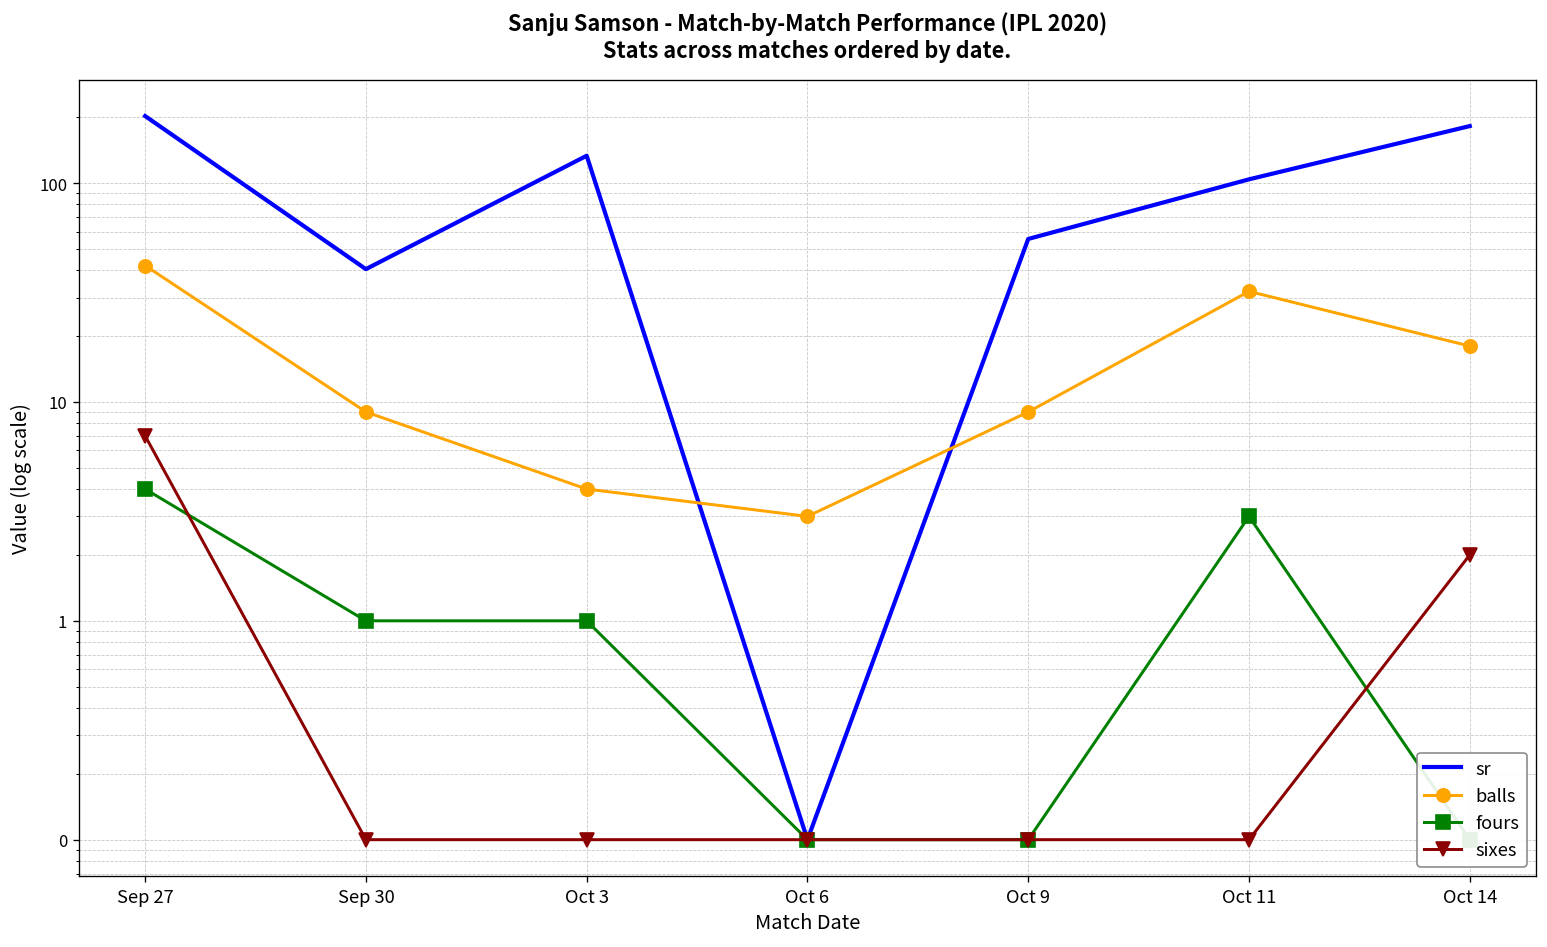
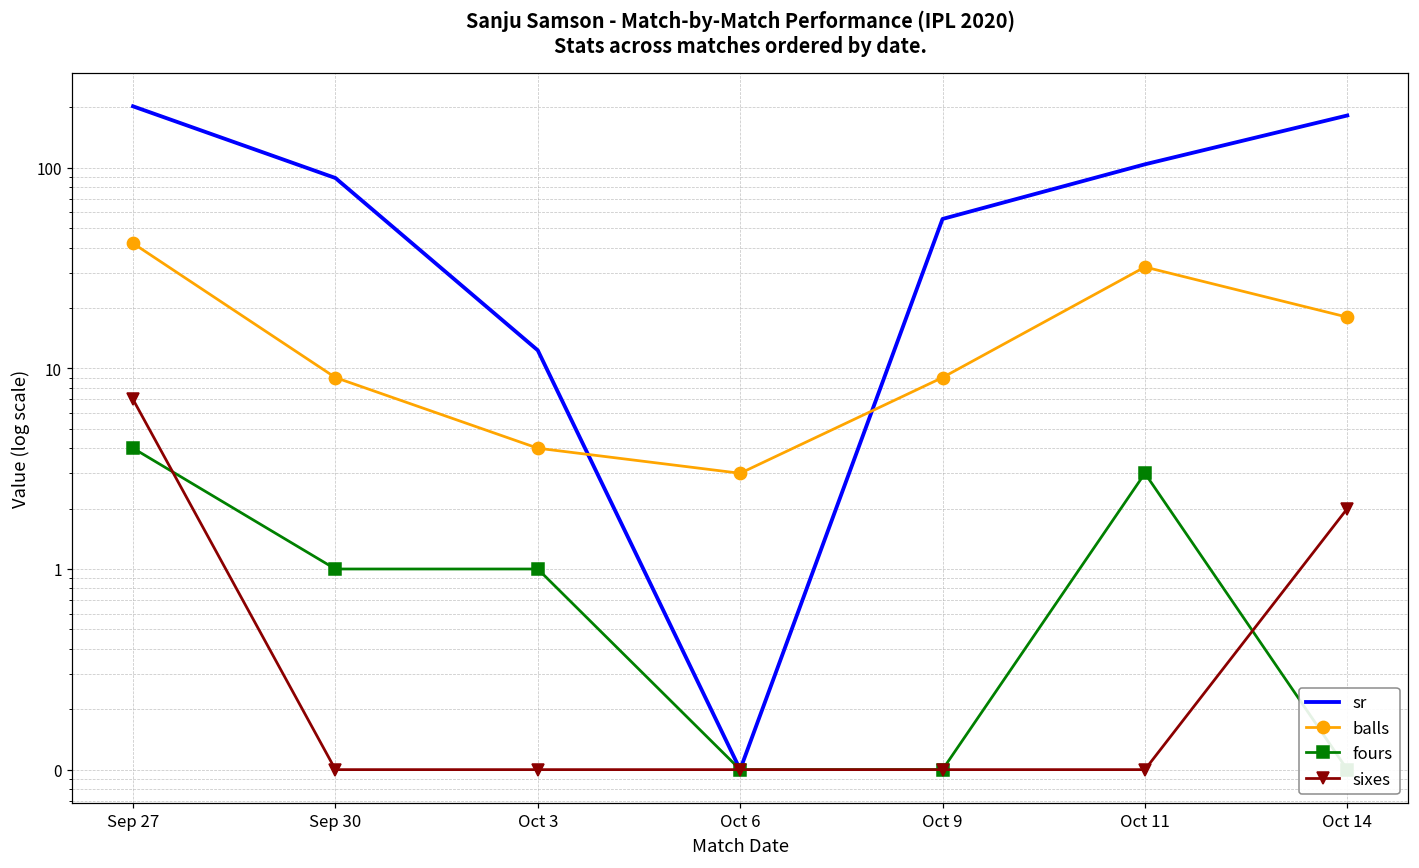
  {
    "sr": {
      "Sep 27": 200,
-     "Sep 30": 40,
-     "Oct 3": 130,
+     "Sep 30": 90,
+     "Oct 3": 12,
      "Oct 9": 56,
      "Oct 11": 100,
      "Oct 14": 180
    },
    "balls": {
      "Sep 27": 42,
      "Sep 30": 9,
      "Oct 3": 4,
      "Oct 6": 3,
      "Oct 9": 9,
      "Oct 11": 32,
      "Oct 14": 18
    },
    "fours": {
      "Sep 27": 4,
      "Sep 30": 1,
      "Oct 3": 1,
      "Oct 11": 3
    },
    "sixes": {
      "Sep 27": 7,
      "Sep 30": 0.10,
      "Oct 3": 0.10,
      "Oct 11": 0.10,
      "Oct 14": 2
    }
  }
